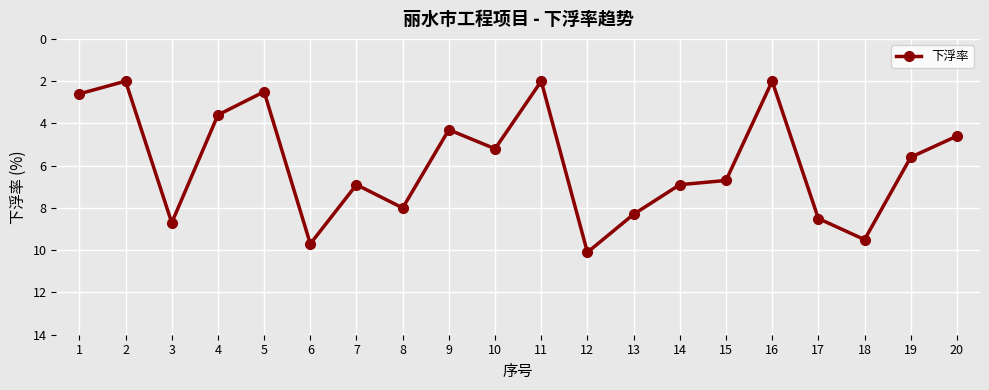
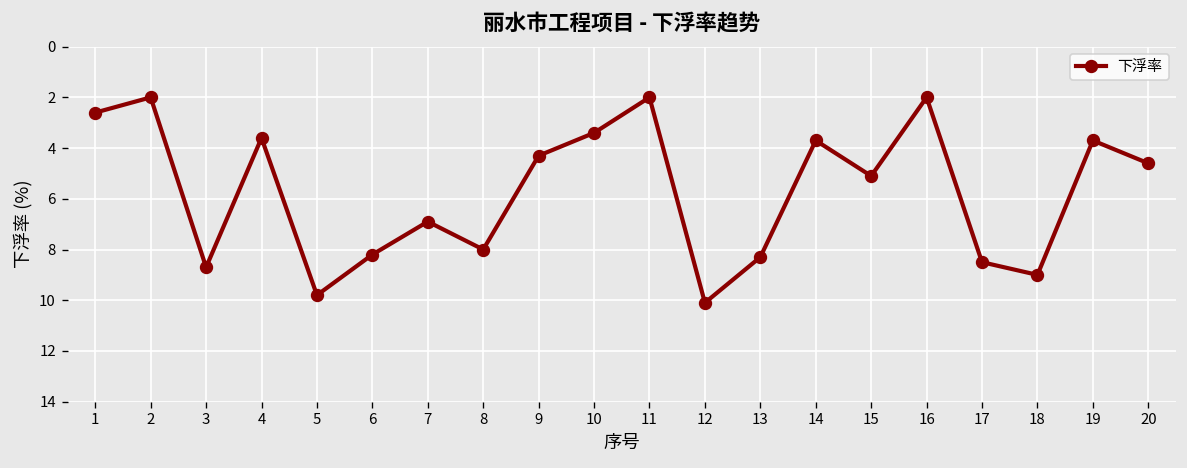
  {
    "1": 2.6,
    "2": 2.0,
    "3": 8.7,
    "4": 3.6,
-   "5": 2.5,
-   "6": 9.7,
+   "5": 9.8,
+   "6": 8.2,
    "7": 6.9,
    "8": 8.0,
    "9": 4.3,
-   "10": 5.2,
+   "10": 3.4,
    "11": 2.0,
    "12": 10.1,
    "13": 8.3,
-   "14": 6.9,
-   "15": 6.7,
+   "14": 3.7,
+   "15": 5.1,
    "16": 2.0,
    "17": 8.5,
-   "18": 9.5,
-   "19": 5.6,
+   "18": 9.0,
+   "19": 3.7,
    "20": 4.6
  }
